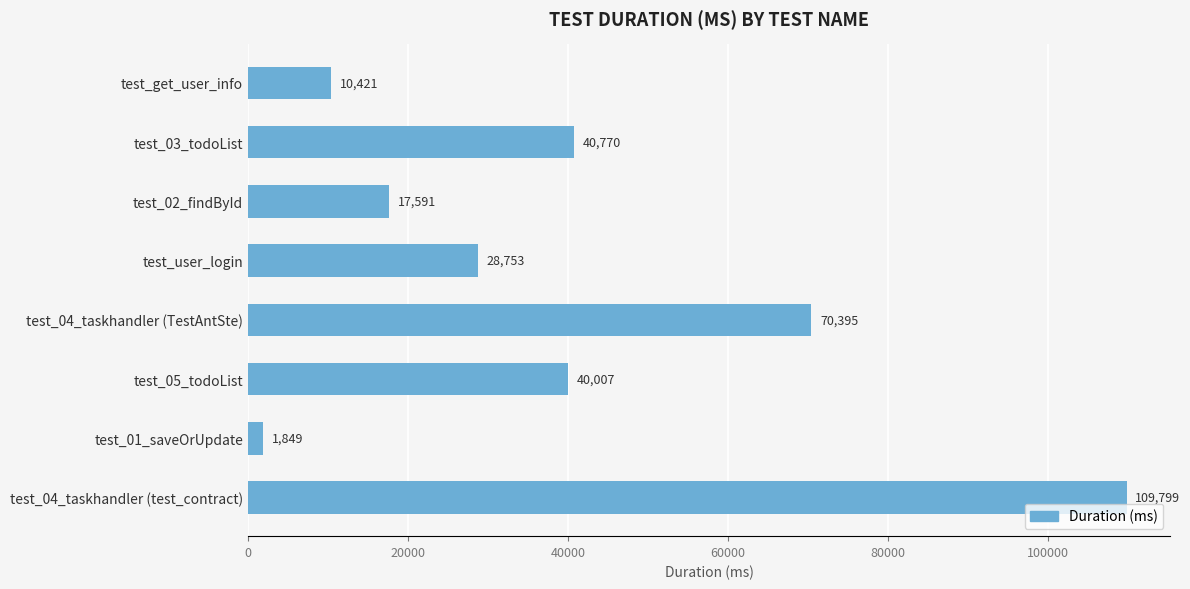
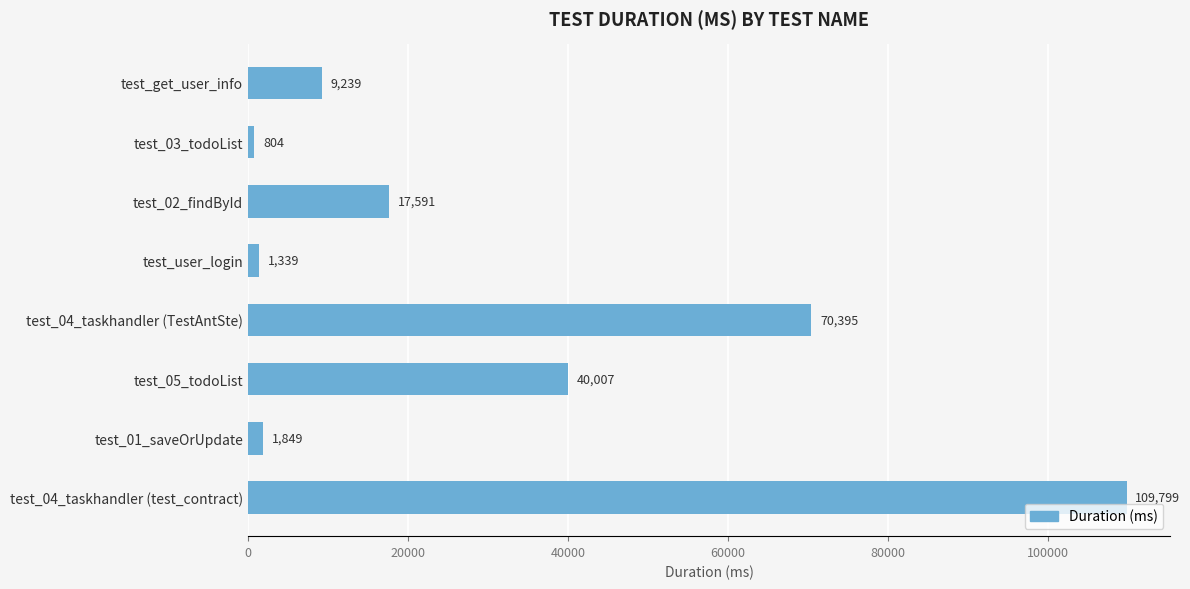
  {
-   "test_get_user_info": "10,421",
-   "test_03_todoList": "40,770",
+   "test_get_user_info": "9,239",
+   "test_03_todoList": "804",
    "test_02_findById": "17,591",
-   "test_user_login": "28,753",
+   "test_user_login": "1,339",
    "test_04_taskhandler (TestAntSte)": "70,395",
    "test_05_todoList": "40,007",
    "test_01_saveOrUpdate": "1,849"
  }
